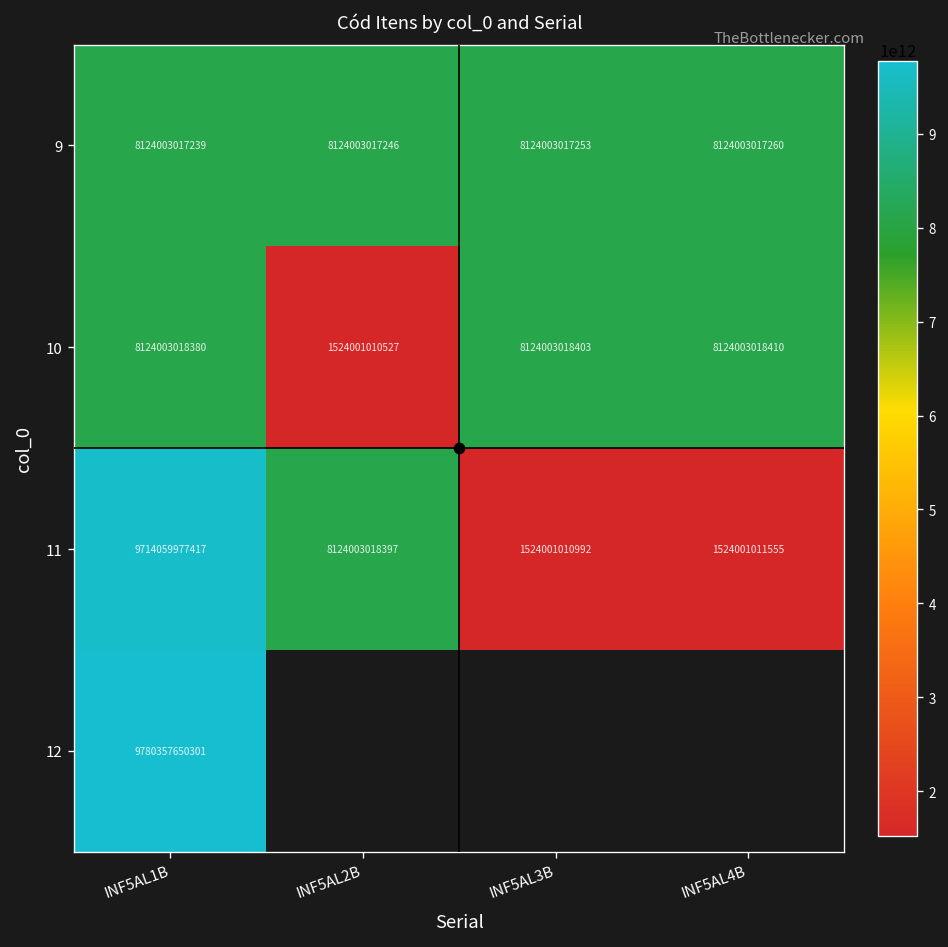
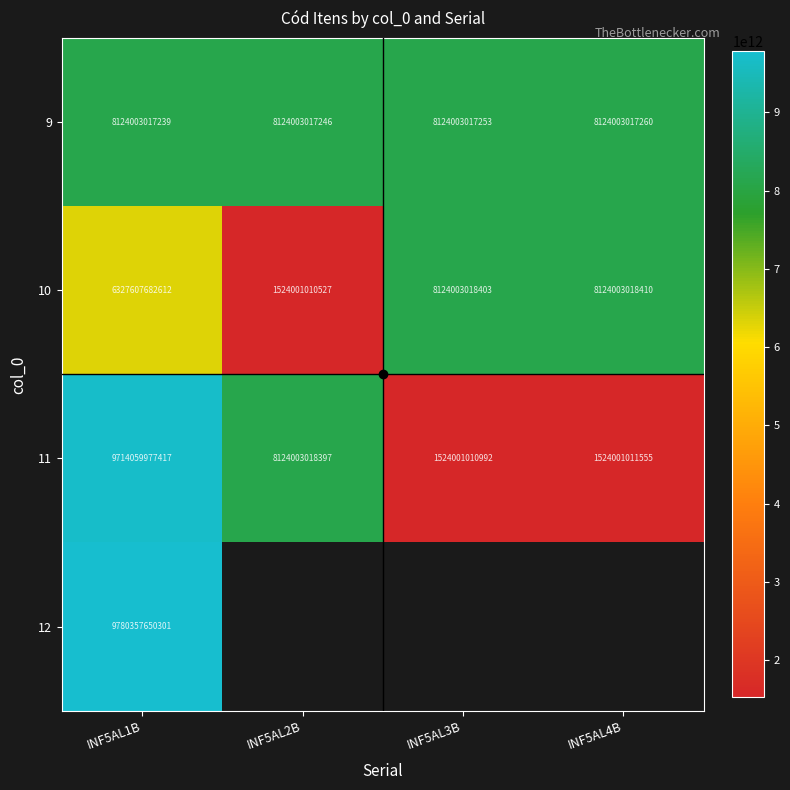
  {
    "9": {
      "INF5AL1B": 8124003017239,
      "INF5AL2B": 8124003017246,
      "INF5AL3B": 8124003017253,
      "INF5AL4B": 8124003017260
    },
    "10": {
-     "INF5AL1B": 8124003018380,
+     "INF5AL1B": 6327607682612,
      "INF5AL2B": 1524001010527,
      "INF5AL3B": 8124003018403,
      "INF5AL4B": 8124003018410
    },
    "11": {
      "INF5AL1B": 9714059977417,
      "INF5AL2B": 8124003018397,
      "INF5AL3B": 1524001010992,
      "INF5AL4B": 1524001011555
    },
    "12": {
      "INF5AL1B": 9780357650301
    }
  }
